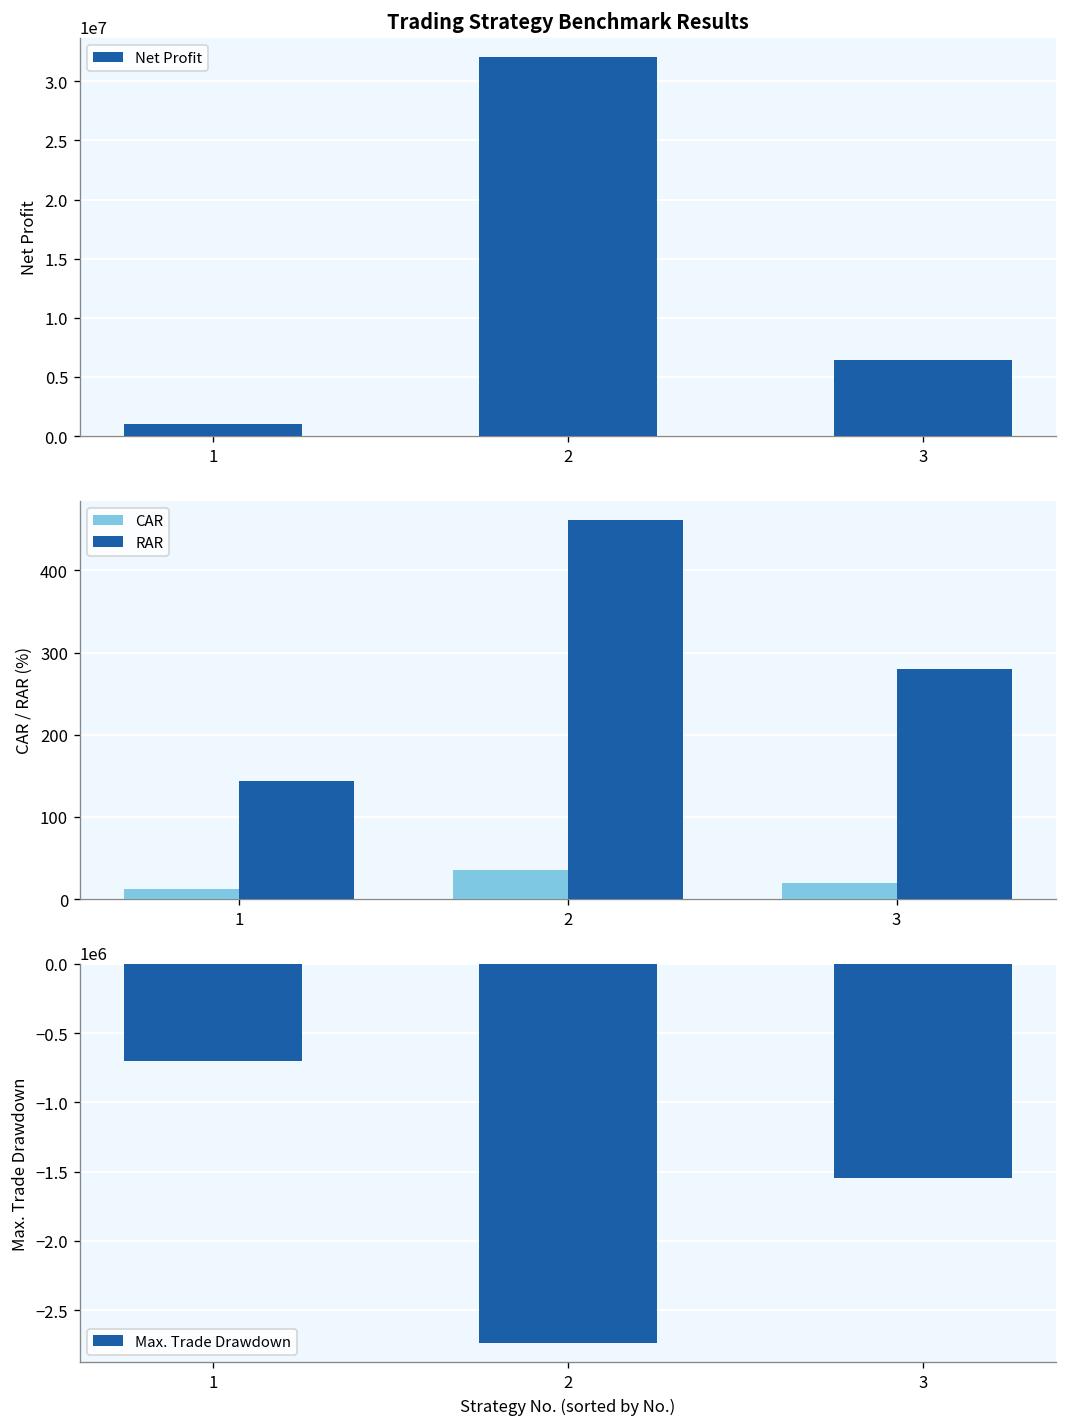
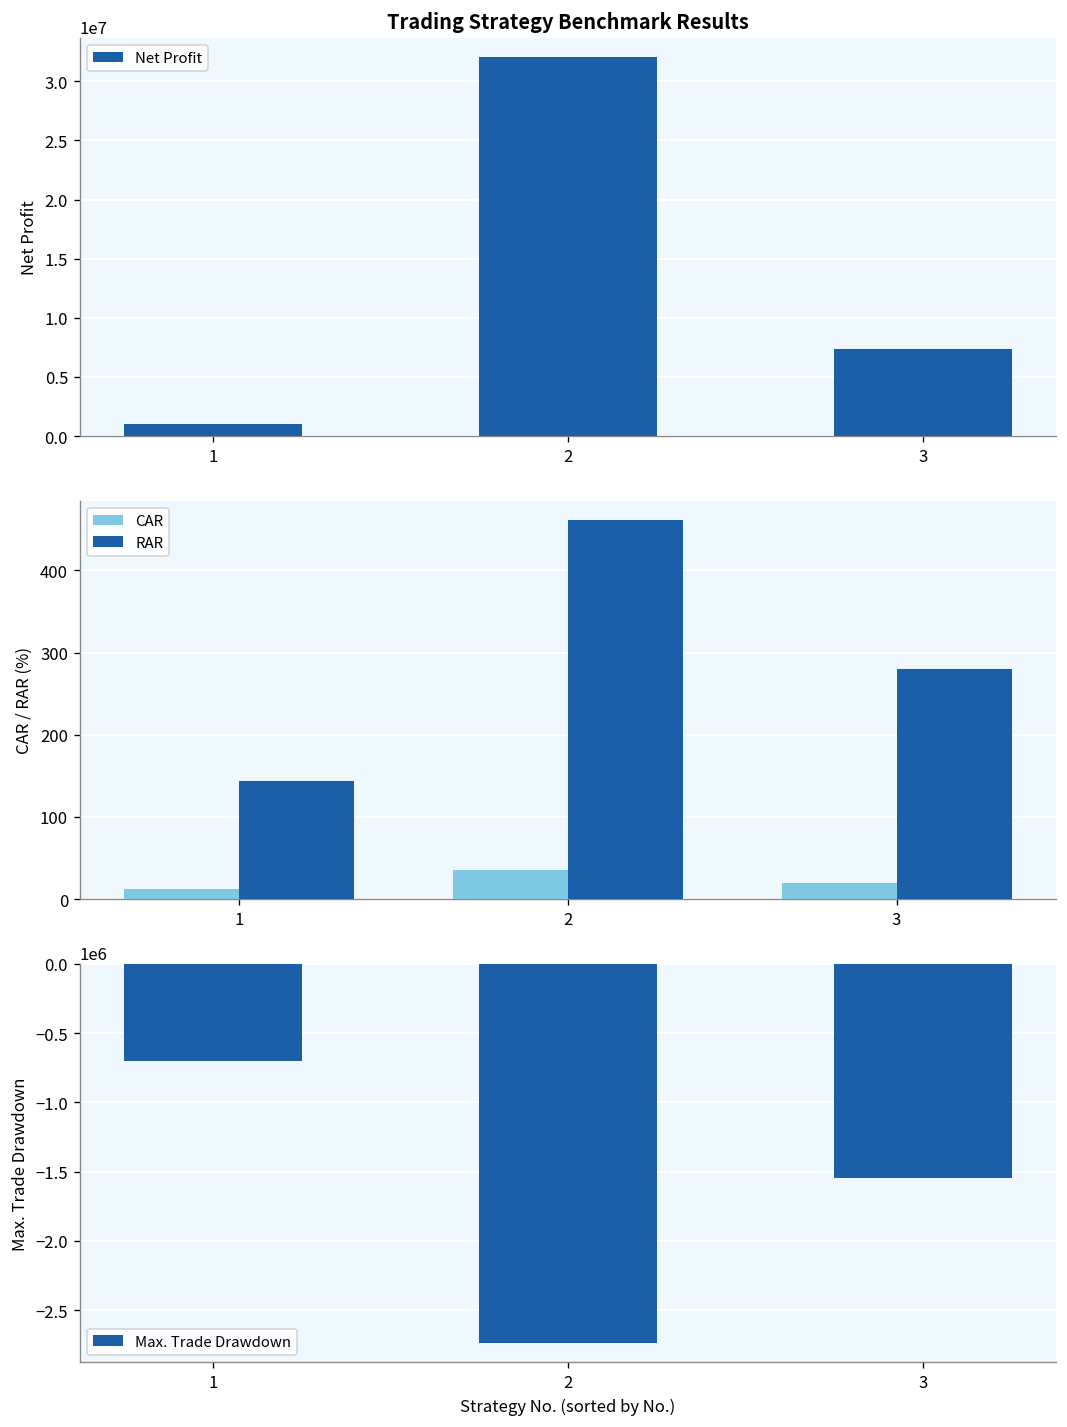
  {
    "Trading Strategy Benchmark Results": {
      "1": 1000000,
      "2": 32000000,
-     "3": 6000000
+     "3": 7000000
    }
  }
